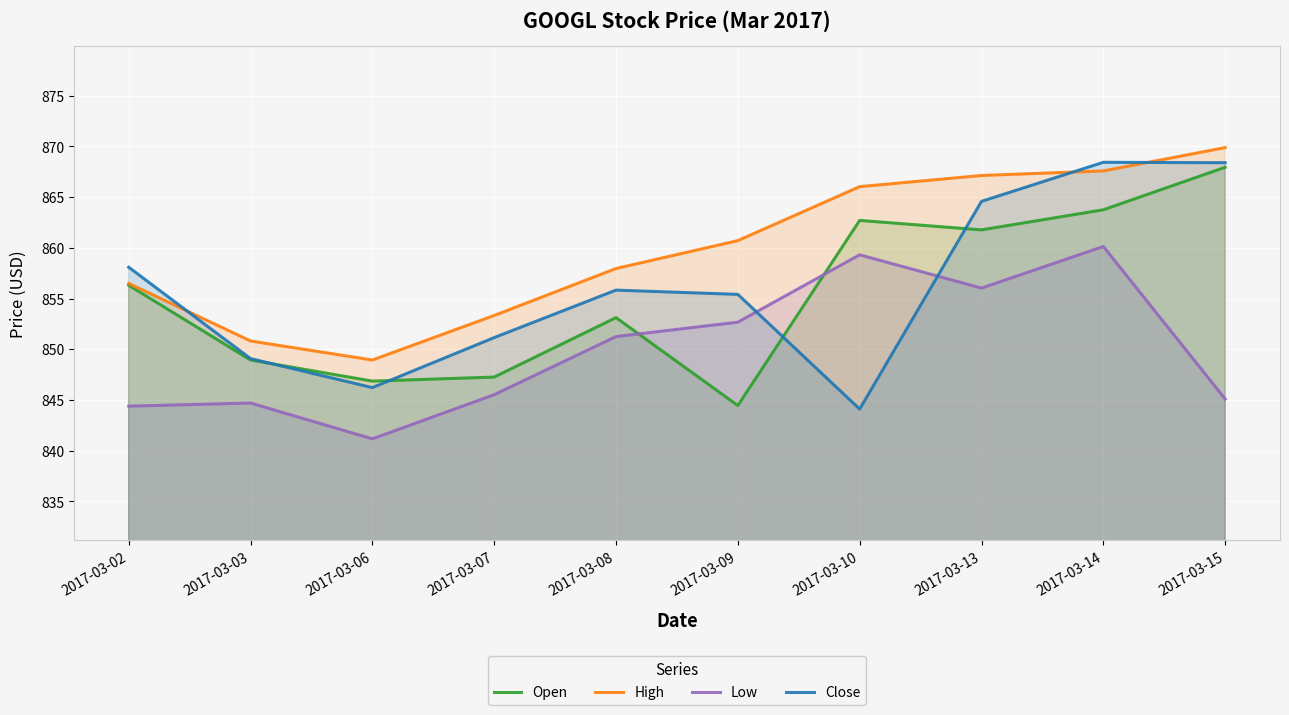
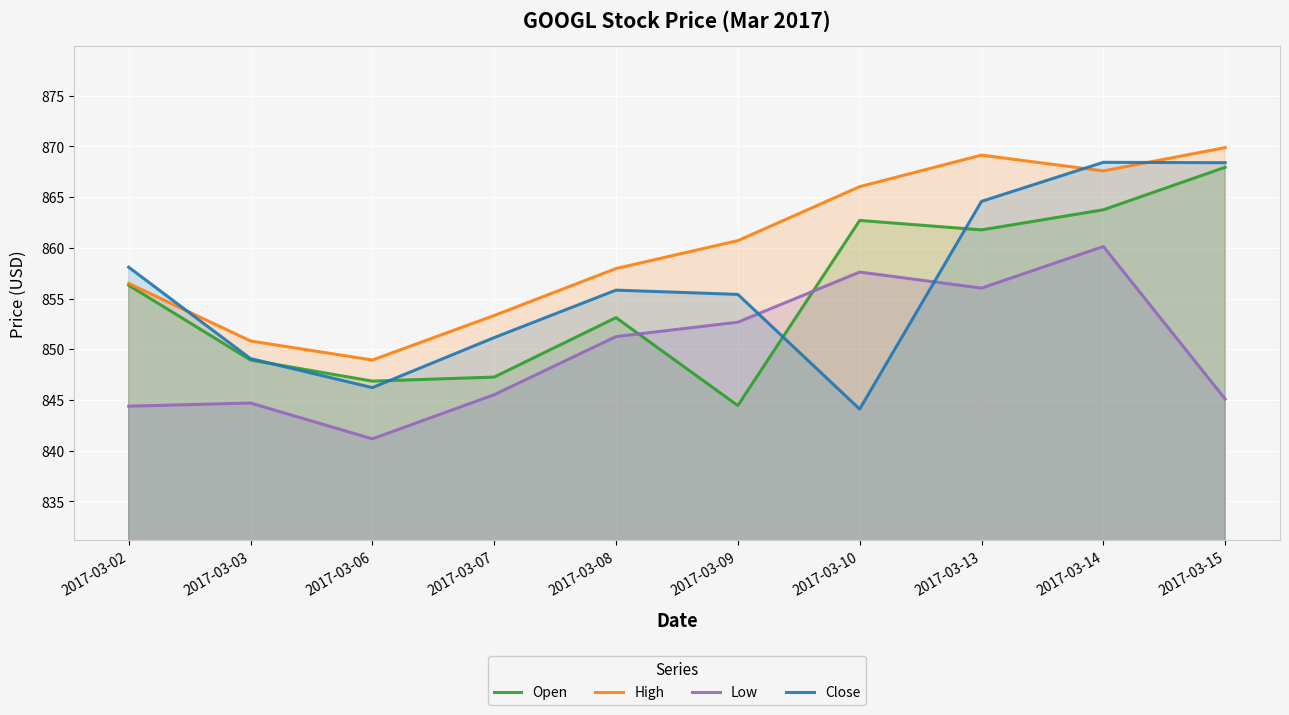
  {
    "Open": {
      "2017-03-06": 846.9,
      "2017-03-07": 847.3,
      "2017-03-08": 853.1,
      "2017-03-09": 844.5,
      "2017-03-10": 862.7,
      "2017-03-13": 861.8,
      "2017-03-14": 863.8,
      "2017-03-15": 867.9
    },
    "High": {
      "2017-03-03": 850.8,
      "2017-03-06": 848.9,
      "2017-03-07": 853.3,
      "2017-03-08": 858.0,
      "2017-03-09": 860.7,
      "2017-03-10": 866.0,
-     "2017-03-13": 867.1,
+     "2017-03-13": 869.1,
      "2017-03-14": 867.6,
      "2017-03-15": 869.9
    },
    "Low": {
      "2017-03-02": 844.4,
      "2017-03-03": 844.7,
      "2017-03-06": 841.2,
      "2017-03-07": 845.5,
      "2017-03-08": 851.3,
      "2017-03-09": 852.7,
-     "2017-03-10": 859.3,
+     "2017-03-10": 857.6,
      "2017-03-13": 856.0,
      "2017-03-14": 860.1,
      "2017-03-15": 845.1
    },
    "Close": {
      "2017-03-02": 858.1,
      "2017-03-06": 846.2,
      "2017-03-07": 851.2,
      "2017-03-08": 855.8,
      "2017-03-09": 855.4,
      "2017-03-10": 844.1,
      "2017-03-13": 864.6,
      "2017-03-14": 868.4,
      "2017-03-15": 868.4
    }
  }
